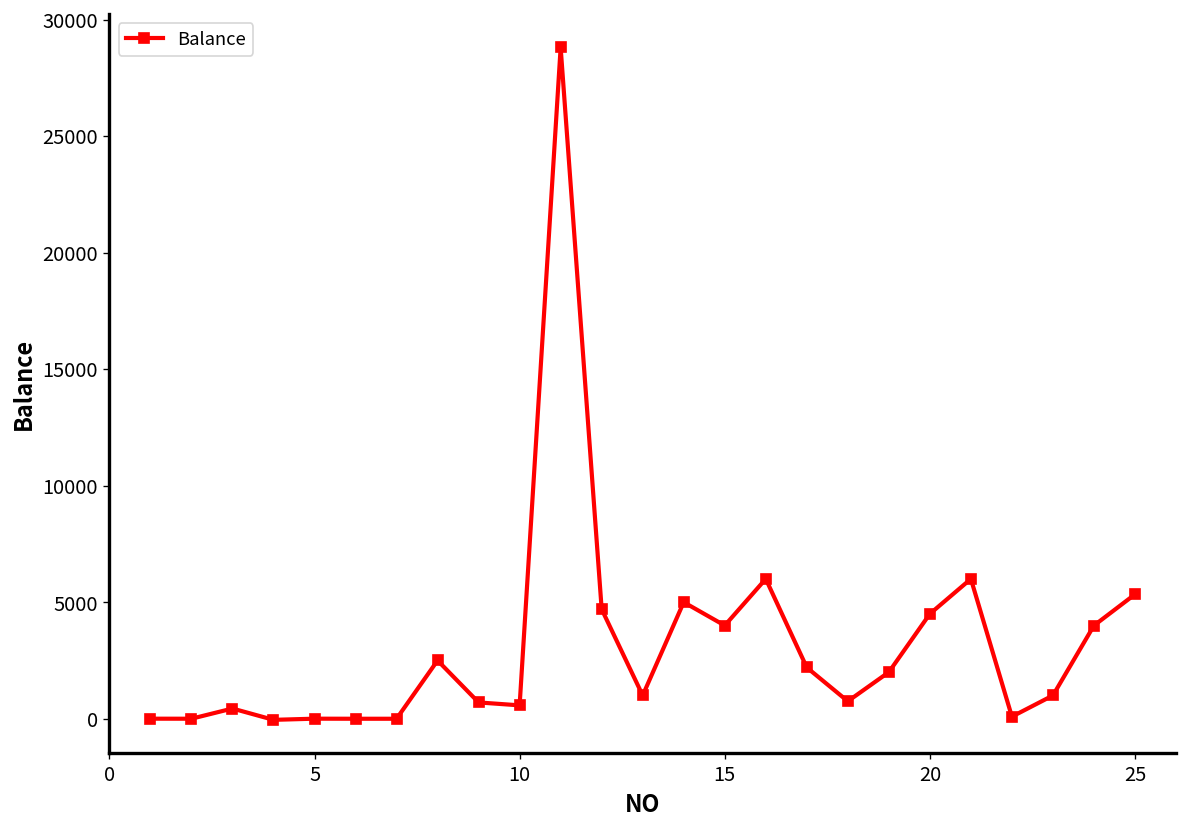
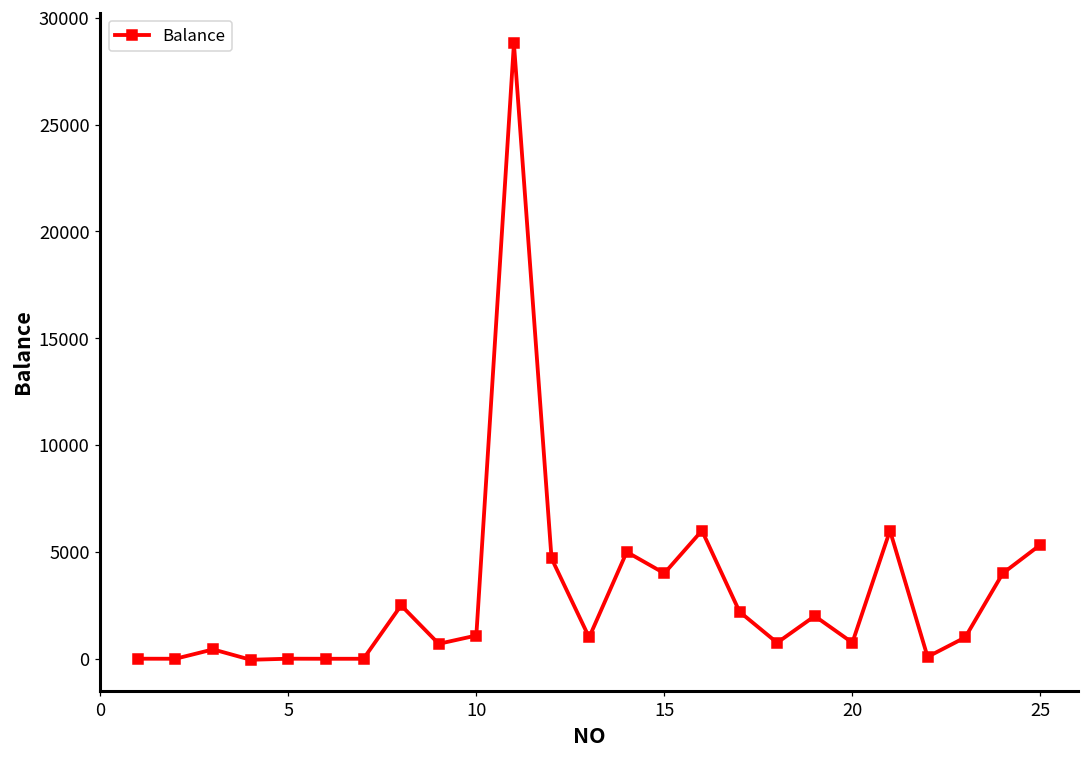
  {
    "5": 0,
-   "10": 600,
+   "10": 1100,
    "15": 4000,
-   "20": 4500,
+   "20": 800,
    "25": 5300
  }
